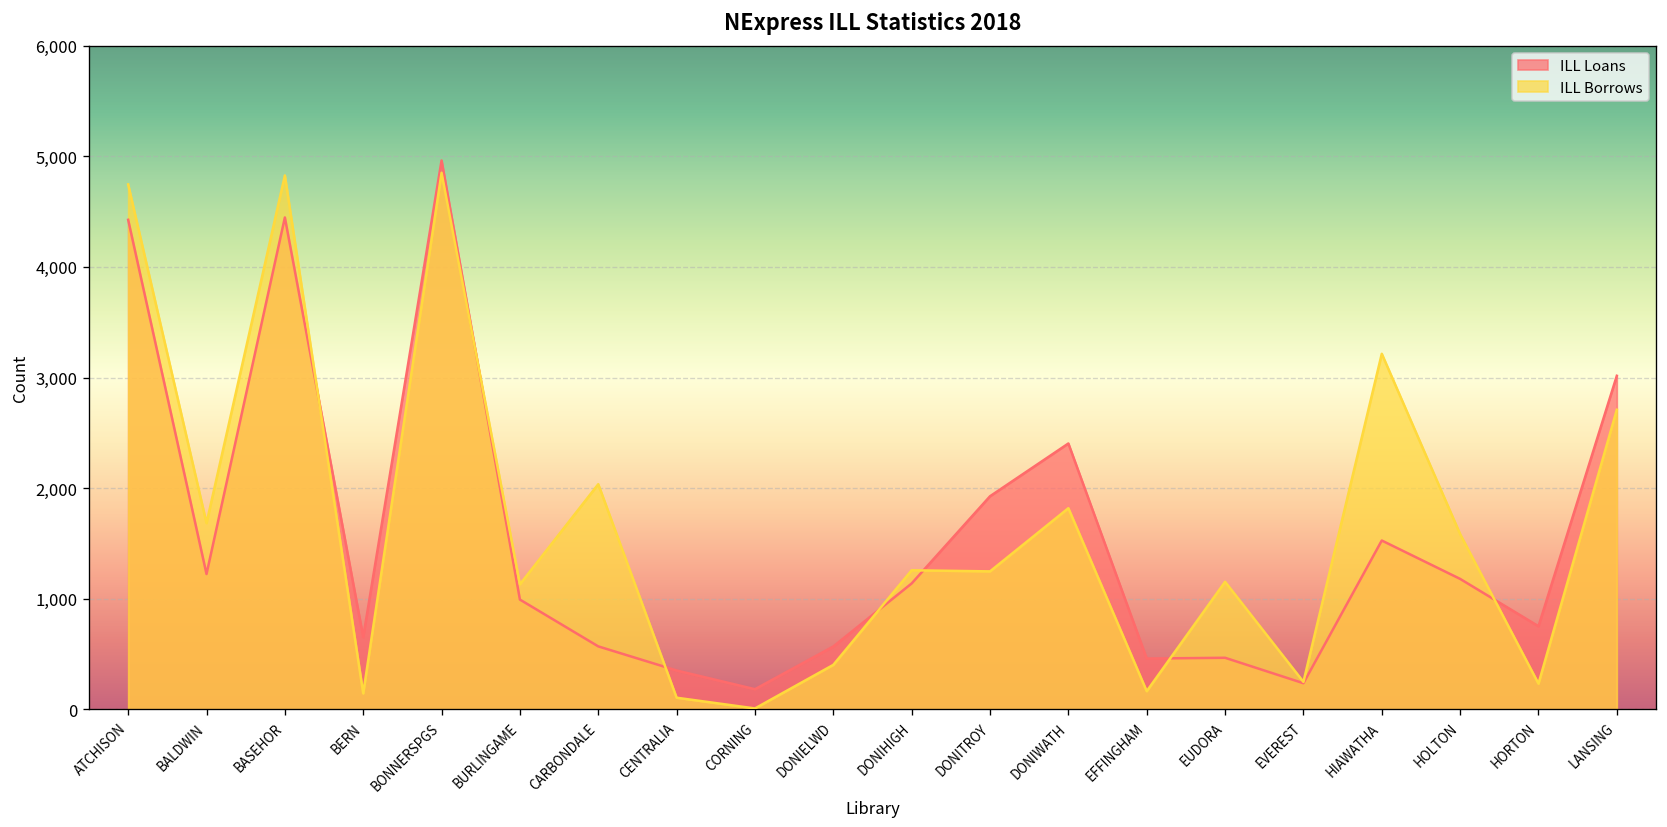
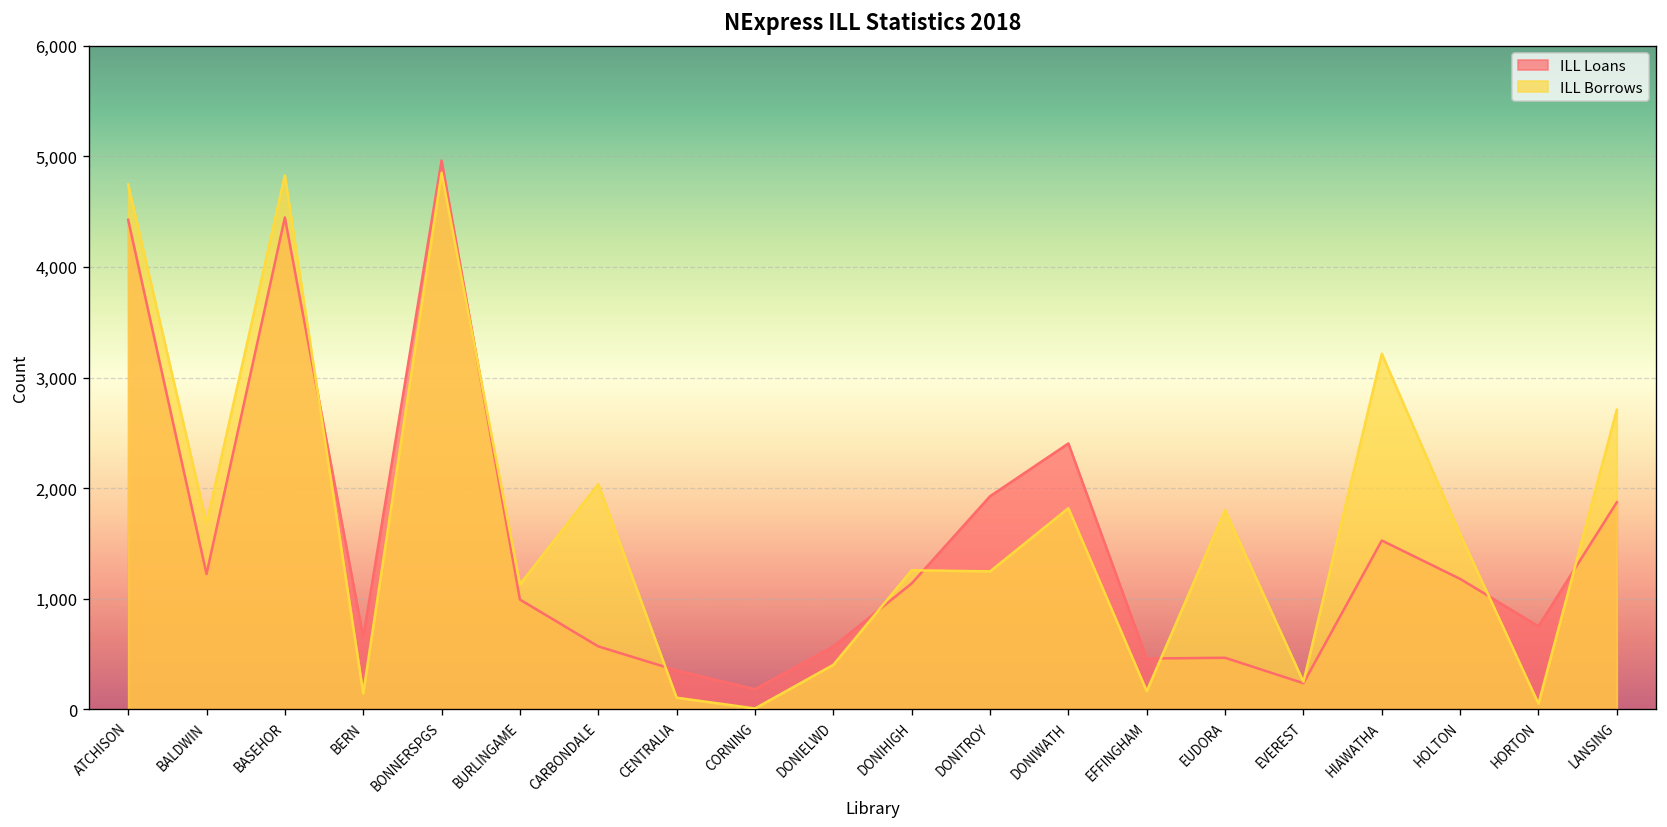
  {
    "ILL Loans": {
      "ATCHISON": "4,400",
      "BALDWIN": "1,200",
      "BASEHOR": "4,400",
      "BERN": "700",
      "BONNERSPGS": "5,000",
      "BURLINGAME": "1,000",
      "CARBONDALE": "600",
      "CENTRALIA": "400",
      "CORNING": "200",
      "DONIELWD": "600",
      "DONIHIGH": "1,100",
      "DONITROY": "1,900",
      "DONIWATH": "2,400",
      "EFFINGHAM": "500",
      "EUDORA": "500",
      "HIAWATHA": "1,500",
      "HOLTON": "1,200",
      "HORTON": "800",
-     "LANSING": "3,000"
+     "LANSING": "1,900"
    },
    "ILL Borrows": {
      "ATCHISON": "4,700",
      "BALDWIN": "1,700",
      "BASEHOR": "4,800",
      "BERN": "100",
      "BONNERSPGS": "4,900",
      "BURLINGAME": "1,100",
      "CARBONDALE": "2,000",
      "CENTRALIA": "100",
      "CORNING": "0",
      "DONIELWD": "400",
      "DONIHIGH": "1,300",
      "DONITROY": "1,200",
      "DONIWATH": "1,800",
      "EFFINGHAM": "200",
-     "EUDORA": "1,200",
+     "EUDORA": "1,800",
      "HIAWATHA": "3,200",
      "HOLTON": "1,600",
-     "HORTON": "200",
+     "HORTON": "100",
      "LANSING": "2,700"
    }
  }
